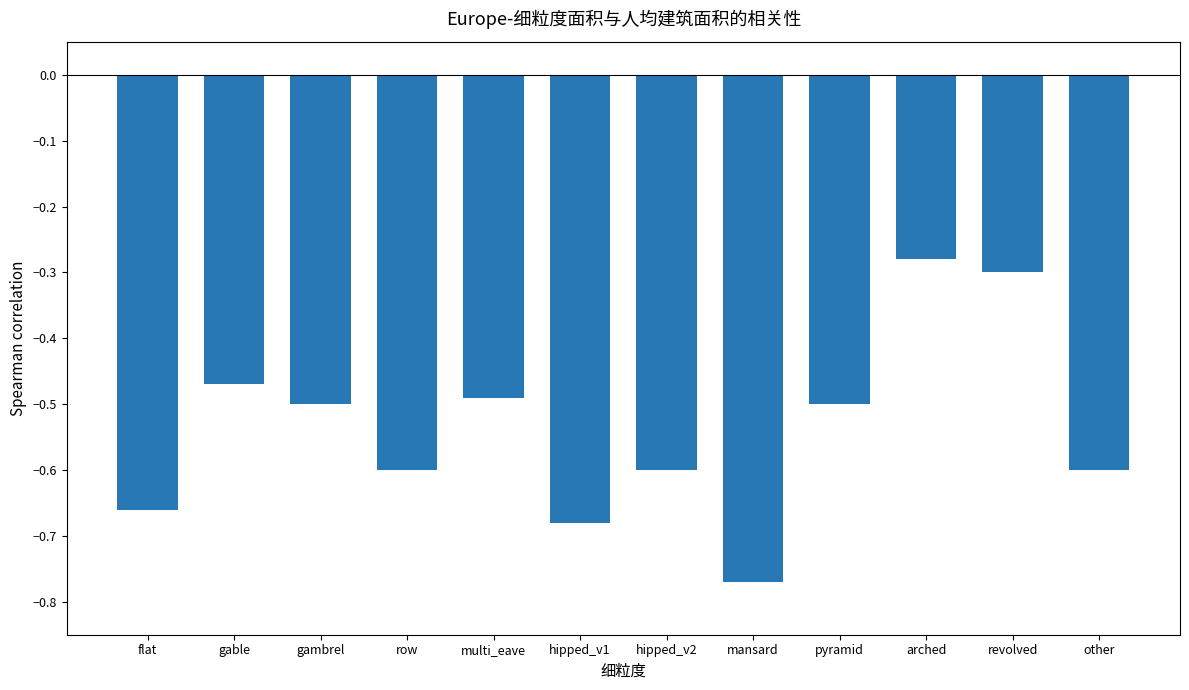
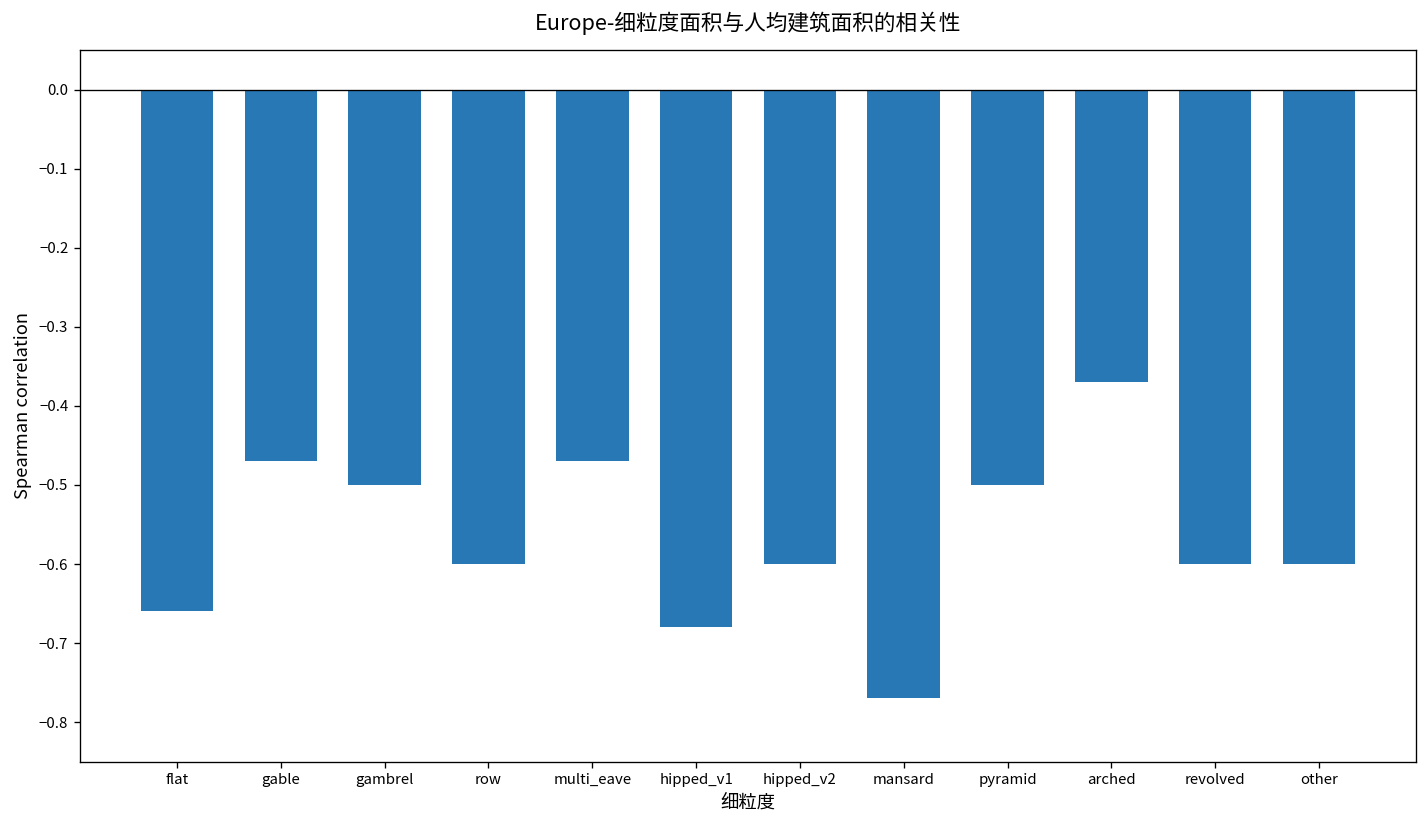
  {
    "flat": -0.66,
    "gable": -0.47,
    "gambrel": -0.50,
    "row": -0.60,
-   "multi_eave": -0.49,
+   "multi_eave": -0.47,
    "hipped_v1": -0.68,
    "hipped_v2": -0.60,
    "mansard": -0.77,
    "pyramid": -0.50,
-   "arched": -0.28,
-   "revolved": -0.3,
+   "arched": -0.37,
+   "revolved": -0.6,
    "other": -0.60
  }
